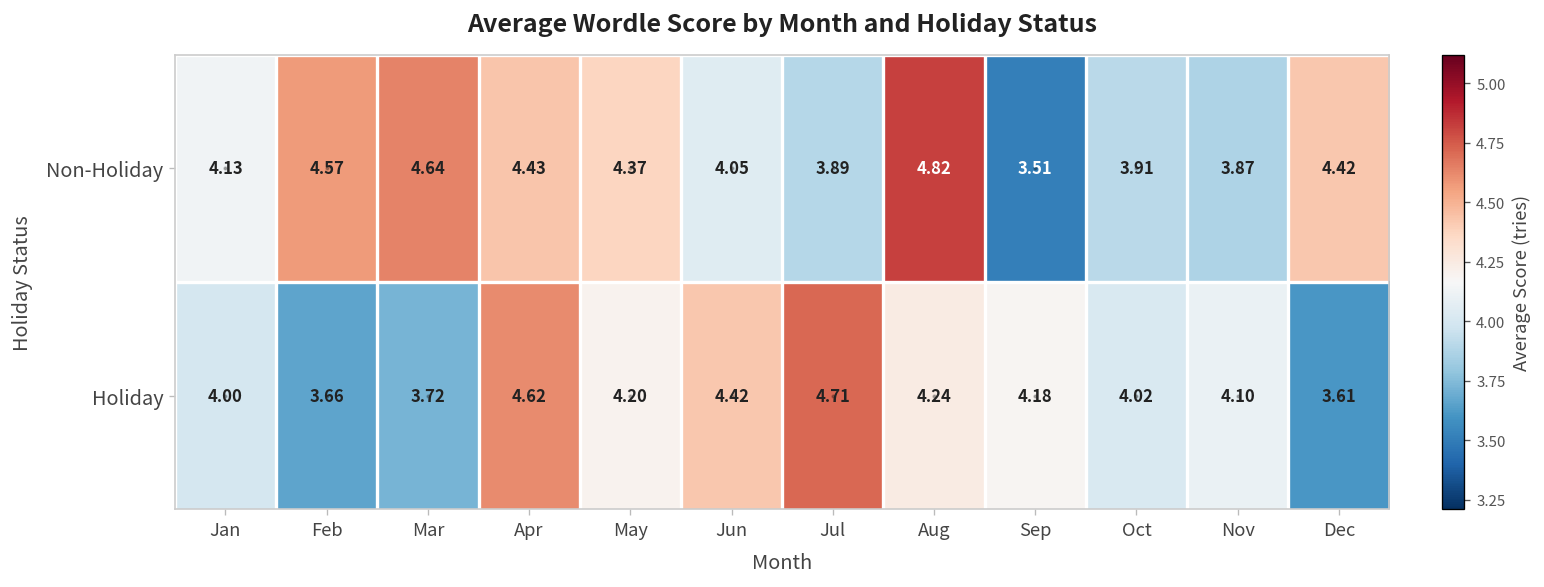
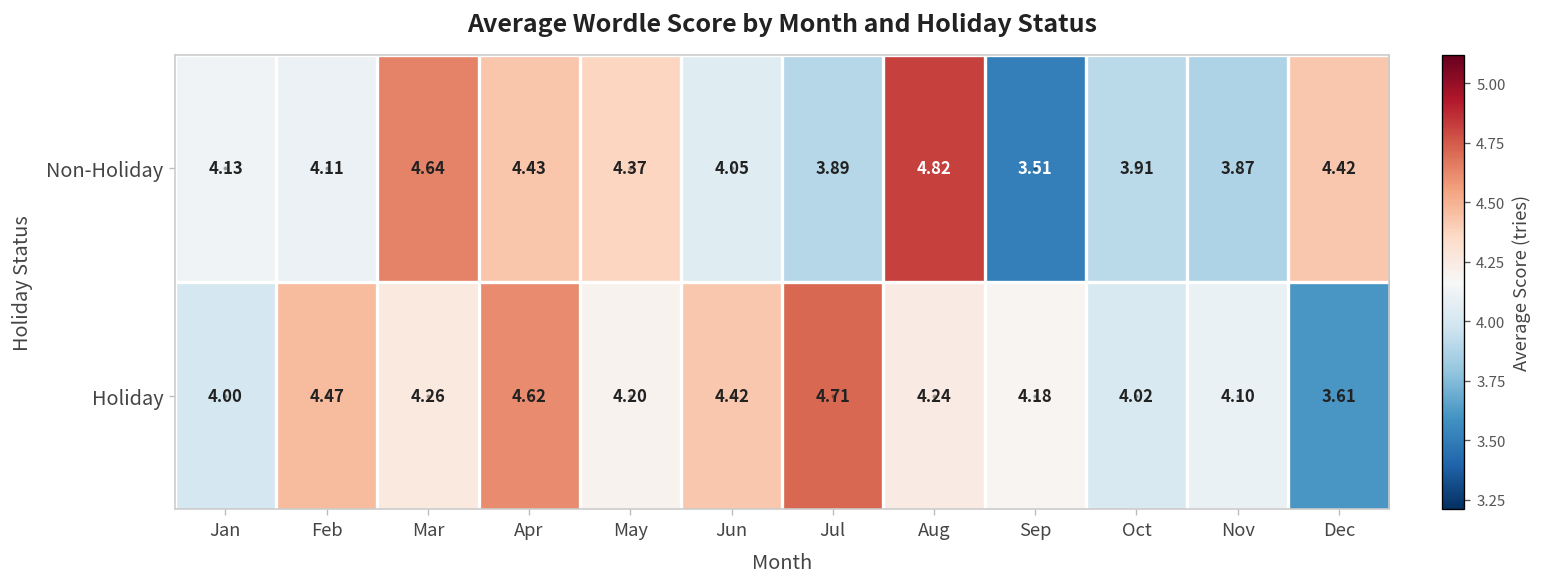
  {
    "Non-Holiday": {
-     "Feb": 4.57
+     "Feb": 4.11
    },
    "Holiday": {
-     "Feb": 3.66,
-     "Mar": 3.72
+     "Feb": 4.47,
+     "Mar": 4.26
    }
  }
